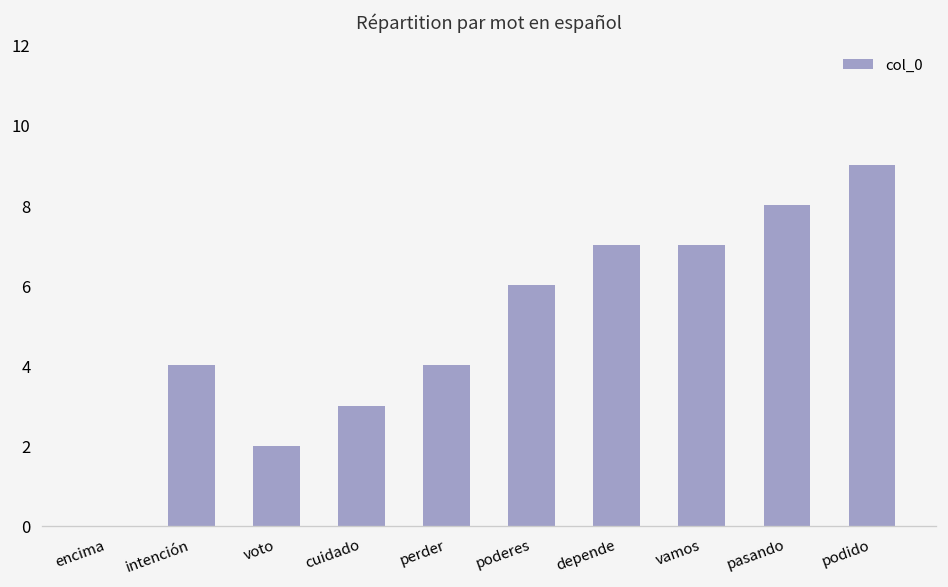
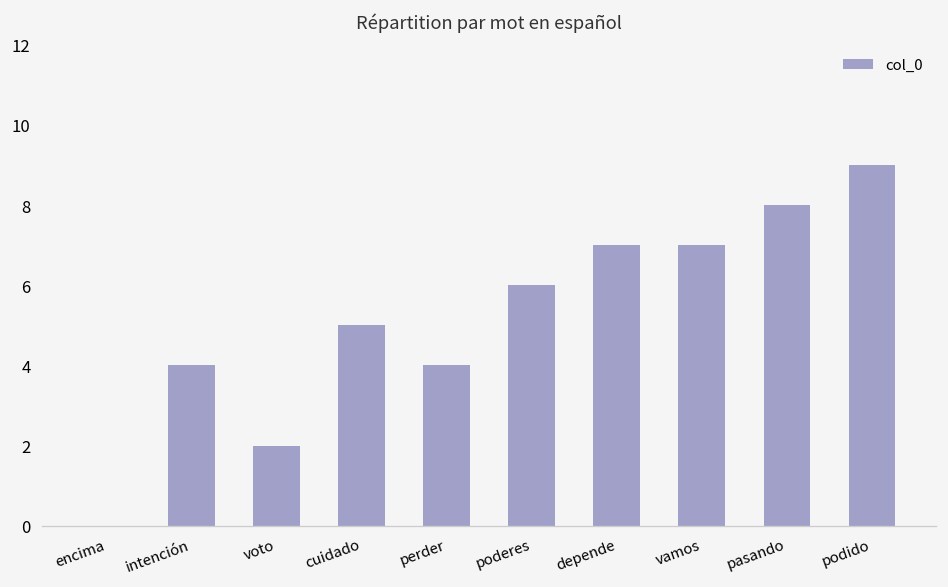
  {
    "encima": 0,
    "intención": 4,
    "voto": 2,
-   "cuidado": 3,
+   "cuidado": 5,
    "perder": 4,
    "poderes": 6,
    "depende": 7,
    "vamos": 7,
    "pasando": 8,
    "podido": 9
  }
